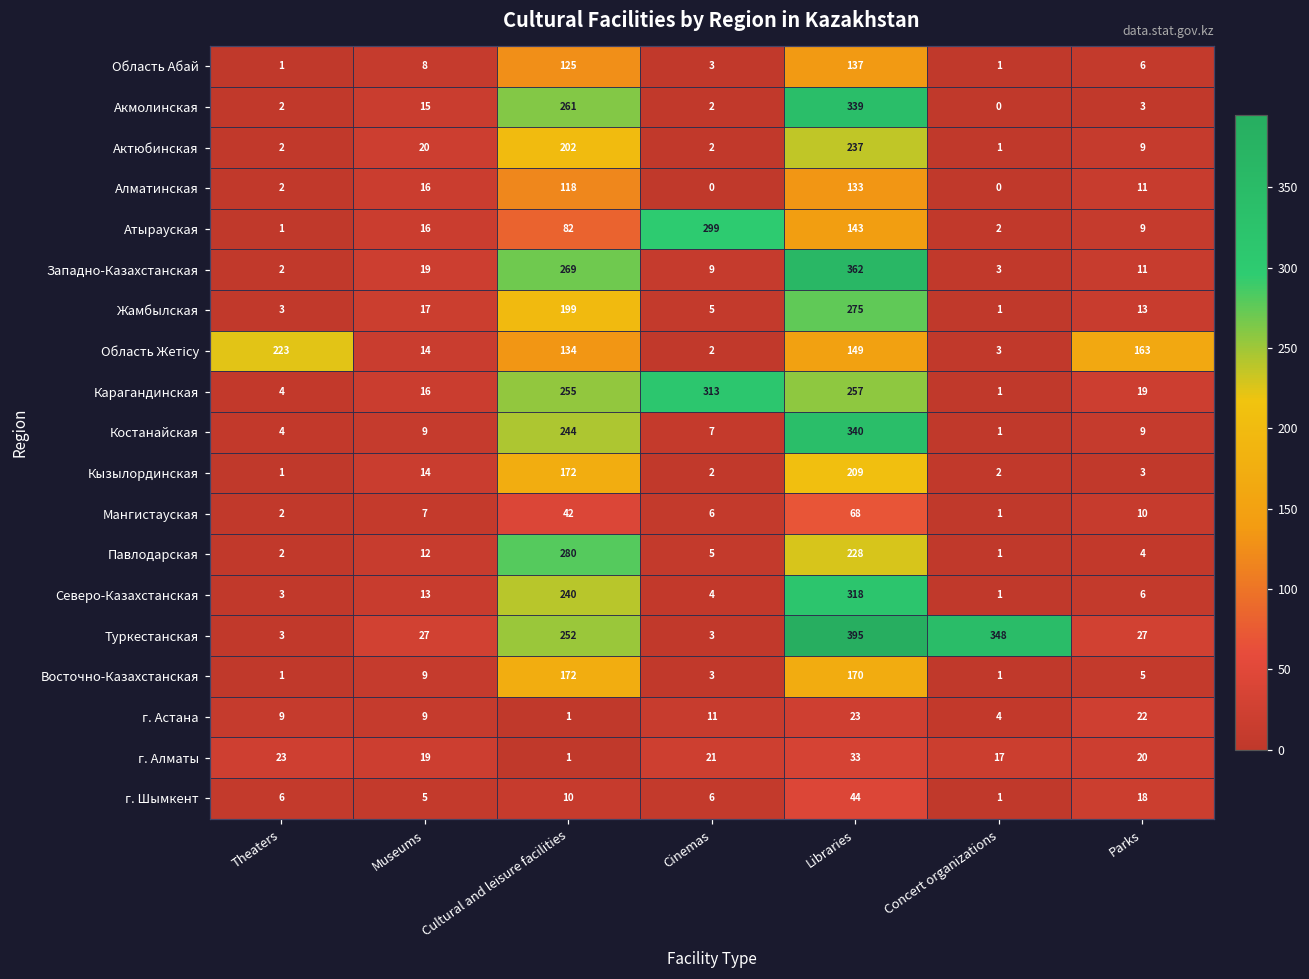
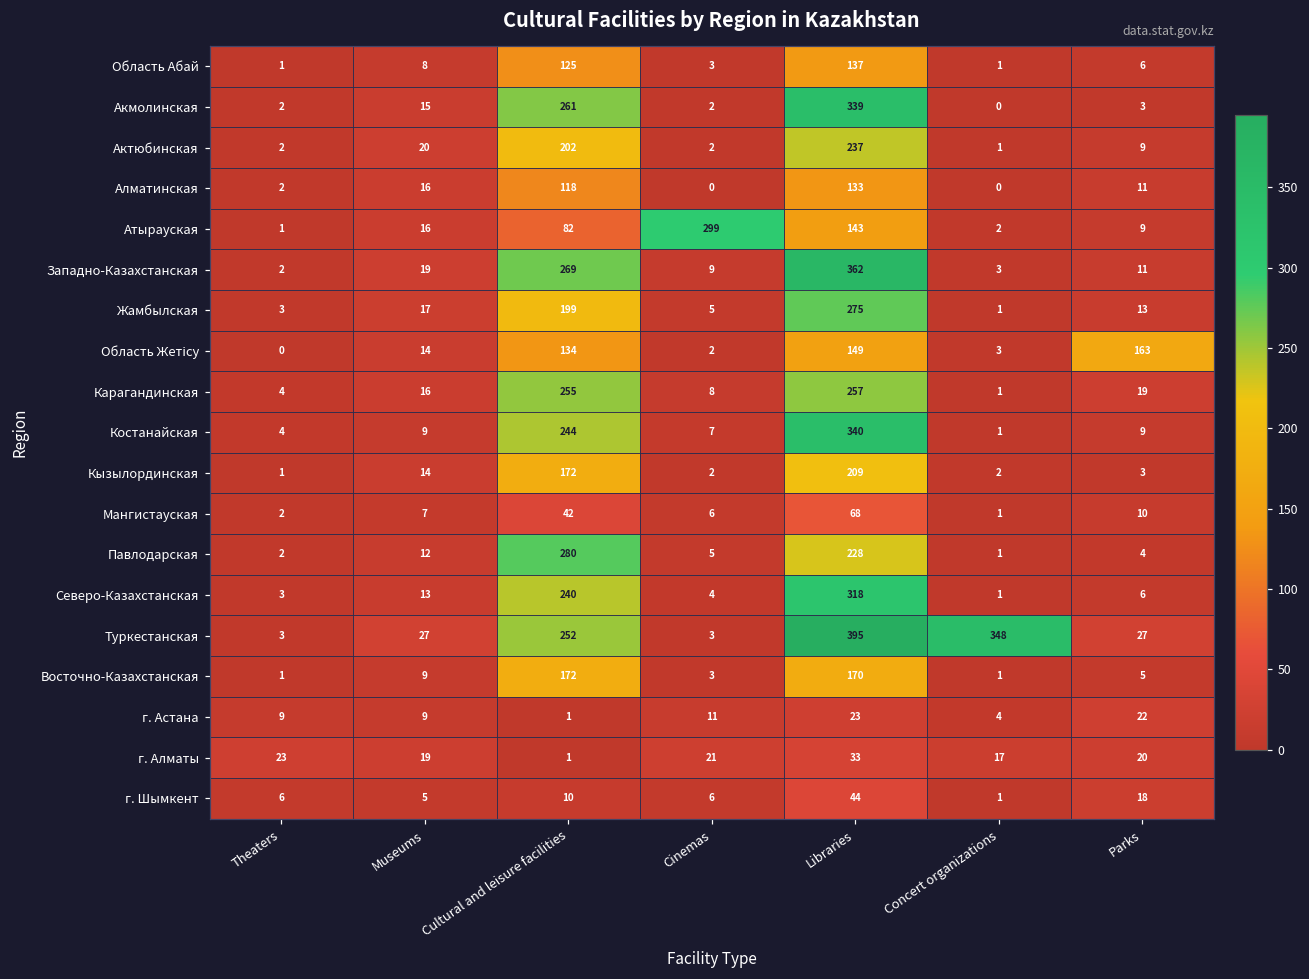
  {
    "Область Абай": {
      "Theaters": 1,
      "Museums": 8,
      "Cultural and leisure facilities": 125,
      "Cinemas": 3,
      "Libraries": 137,
      "Concert organizations": 1,
      "Parks": 6
    },
    "Акмолинская": {
      "Theaters": 2,
      "Museums": 15,
      "Cultural and leisure facilities": 261,
      "Cinemas": 2,
      "Libraries": 339,
      "Concert organizations": 0,
      "Parks": 3
    },
    "Актюбинская": {
      "Theaters": 2,
      "Museums": 20,
      "Cultural and leisure facilities": 202,
      "Cinemas": 2,
      "Libraries": 237,
      "Concert organizations": 1,
      "Parks": 9
    },
    "Алматинская": {
      "Theaters": 2,
      "Museums": 16,
      "Cultural and leisure facilities": 118,
      "Cinemas": 0,
      "Libraries": 133,
      "Concert organizations": 0,
      "Parks": 11
    },
    "Атырауская": {
      "Theaters": 1,
      "Museums": 16,
      "Cultural and leisure facilities": 82,
      "Cinemas": 299,
      "Libraries": 143,
      "Concert organizations": 2,
      "Parks": 9
    },
    "Западно-Казахстанская": {
      "Theaters": 2,
      "Museums": 19,
      "Cultural and leisure facilities": 269,
      "Cinemas": 9,
      "Libraries": 362,
      "Concert organizations": 3,
      "Parks": 11
    },
    "Жамбылская": {
      "Theaters": 3,
      "Museums": 17,
      "Cultural and leisure facilities": 199,
      "Cinemas": 5,
      "Libraries": 275,
      "Concert organizations": 1,
      "Parks": 13
    },
    "Область Жетісу": {
-     "Theaters": 223,
+     "Theaters": 0,
      "Museums": 14,
      "Cultural and leisure facilities": 134,
      "Cinemas": 2,
      "Libraries": 149,
      "Concert organizations": 3,
      "Parks": 163
    },
    "Карагандинская": {
      "Theaters": 4,
      "Museums": 16,
      "Cultural and leisure facilities": 255,
-     "Cinemas": 313,
+     "Cinemas": 8,
      "Libraries": 257,
      "Concert organizations": 1,
      "Parks": 19
    },
    "Костанайская": {
      "Theaters": 4,
      "Museums": 9,
      "Cultural and leisure facilities": 244,
      "Cinemas": 7,
      "Libraries": 340,
      "Concert organizations": 1,
      "Parks": 9
    },
    "Кызылординская": {
      "Theaters": 1,
      "Museums": 14,
      "Cultural and leisure facilities": 172,
      "Cinemas": 2,
      "Libraries": 209,
      "Concert organizations": 2,
      "Parks": 3
    },
    "Мангистауская": {
      "Theaters": 2,
      "Museums": 7,
      "Cultural and leisure facilities": 42,
      "Cinemas": 6,
      "Libraries": 68,
      "Concert organizations": 1,
      "Parks": 10
    },
    "Павлодарская": {
      "Theaters": 2,
      "Museums": 12,
      "Cultural and leisure facilities": 280,
      "Cinemas": 5,
      "Libraries": 228,
      "Concert organizations": 1,
      "Parks": 4
    },
    "Северо-Казахстанская": {
      "Theaters": 3,
      "Museums": 13,
      "Cultural and leisure facilities": 240,
      "Cinemas": 4,
      "Libraries": 318,
      "Concert organizations": 1,
      "Parks": 6
    },
    "Туркестанская": {
      "Theaters": 3,
      "Museums": 27,
      "Cultural and leisure facilities": 252,
      "Cinemas": 3,
      "Libraries": 395,
      "Concert organizations": 348,
      "Parks": 27
    },
    "Восточно-Казахстанская": {
      "Theaters": 1,
      "Museums": 9,
      "Cultural and leisure facilities": 172,
      "Cinemas": 3,
      "Libraries": 170,
      "Concert organizations": 1,
      "Parks": 5
    },
    "г. Астана": {
      "Theaters": 9,
      "Museums": 9,
      "Cultural and leisure facilities": 1,
      "Cinemas": 11,
      "Libraries": 23,
      "Concert organizations": 4,
      "Parks": 22
    },
    "г. Алматы": {
      "Theaters": 23,
      "Museums": 19,
      "Cultural and leisure facilities": 1,
      "Cinemas": 21,
      "Libraries": 33,
      "Concert organizations": 17,
      "Parks": 20
    },
    "г. Шымкент": {
      "Theaters": 6,
      "Museums": 5,
      "Cultural and leisure facilities": 10,
      "Cinemas": 6,
      "Libraries": 44,
      "Concert organizations": 1,
      "Parks": 18
    }
  }
